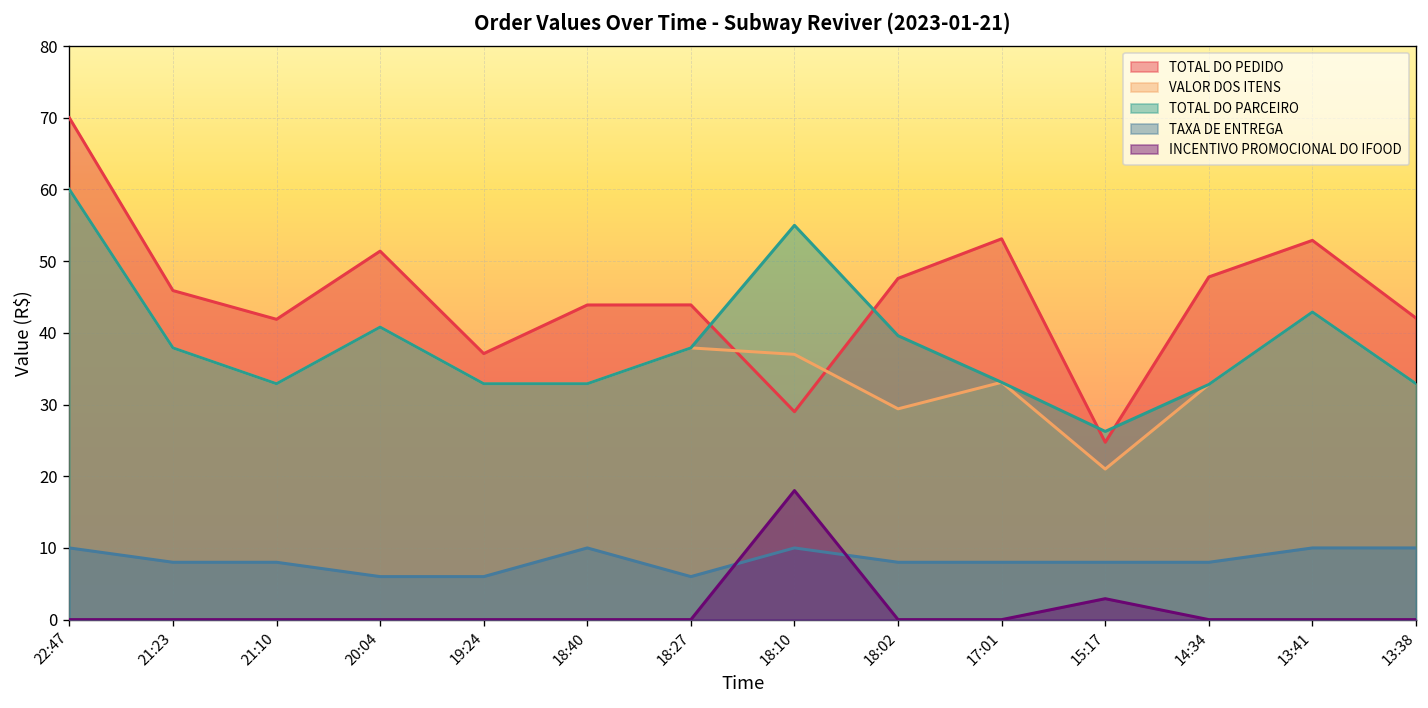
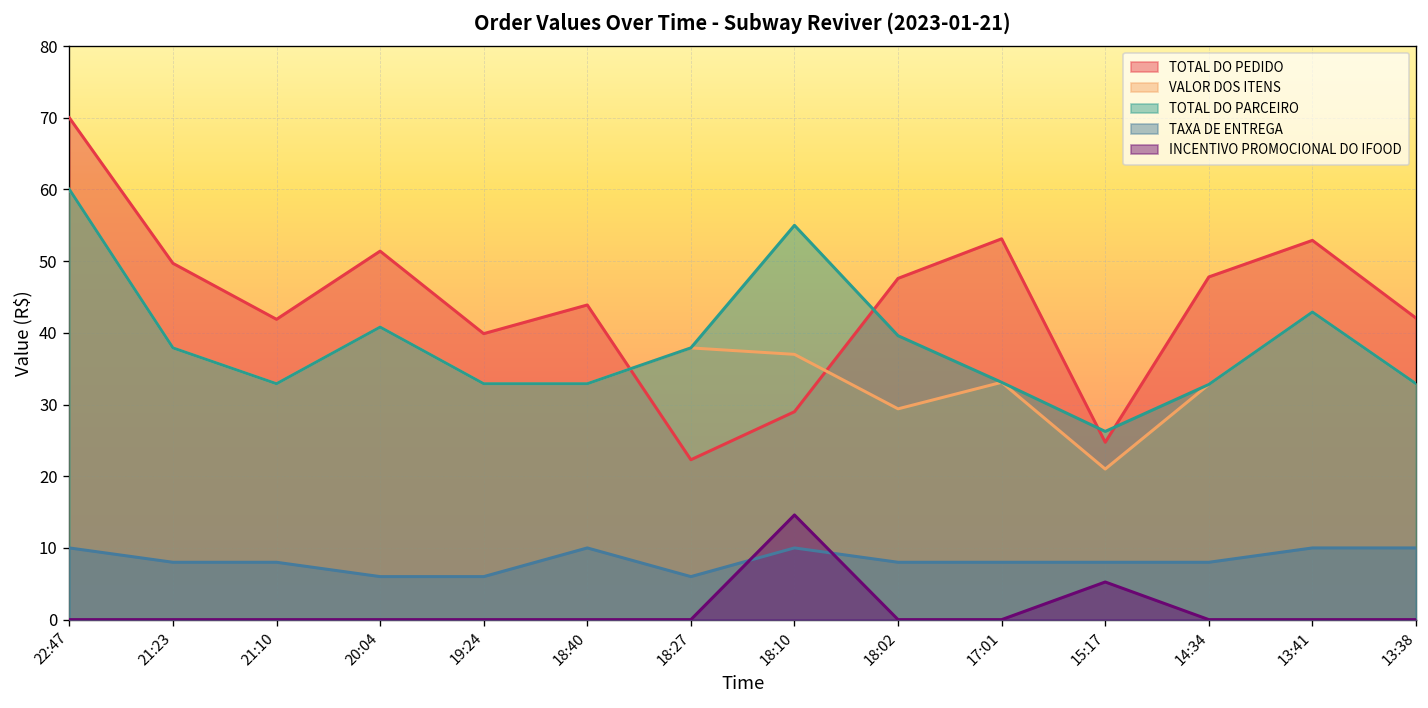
  {
    "TOTAL DO PEDIDO": {
      "22:47": 70,
-     "21:23": 46,
+     "21:23": 50,
      "21:10": 42,
      "20:04": 51,
-     "19:24": 37,
+     "19:24": 40,
      "18:40": 44,
-     "18:27": 44,
+     "18:27": 22,
      "18:10": 29,
      "18:02": 48,
      "17:01": 53,
      "15:17": 25,
      "14:34": 48,
      "13:41": 53,
      "13:38": 42
    },
    "VALOR DOS ITENS": {
      "18:10": 37,
      "18:02": 29,
      "15:17": 21
    },
    "INCENTIVO PROMOCIONAL DO IFOOD": {
      "22:47": 0,
      "21:23": 0,
      "21:10": 0,
      "20:04": 0,
      "19:24": 0,
      "18:40": 0,
      "18:27": 0,
-     "18:10": 18,
+     "18:10": 15,
      "18:02": 0,
      "17:01": 0,
-     "15:17": 3,
+     "15:17": 5,
      "14:34": 0,
      "13:41": 0,
      "13:38": 0
    }
  }
